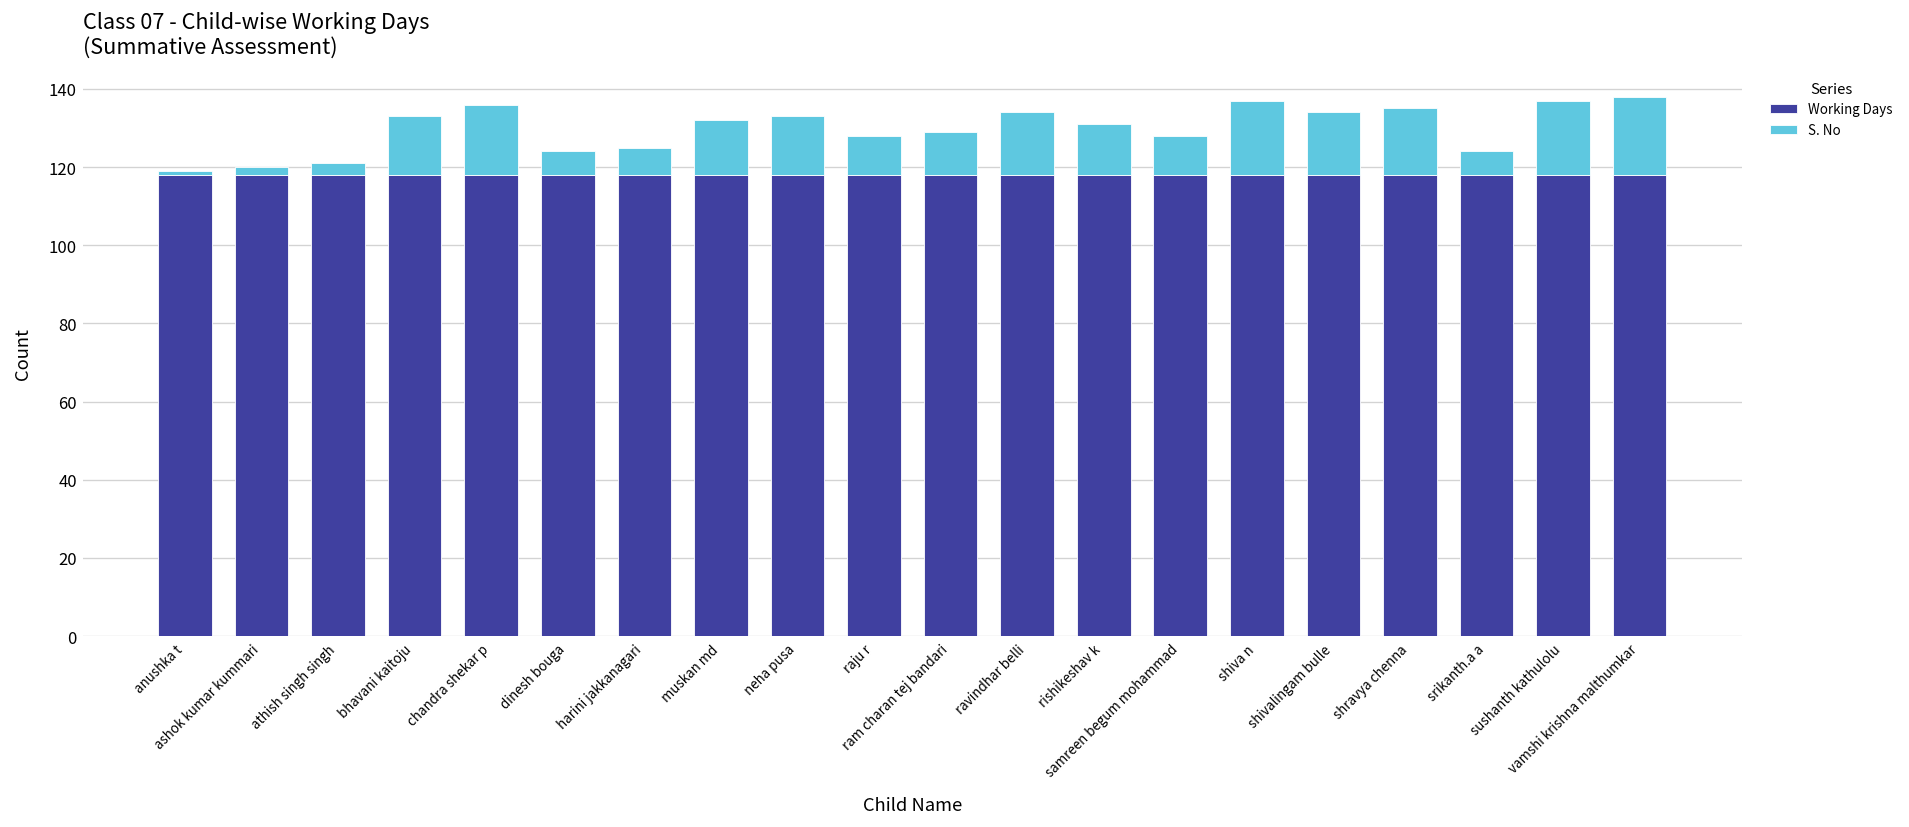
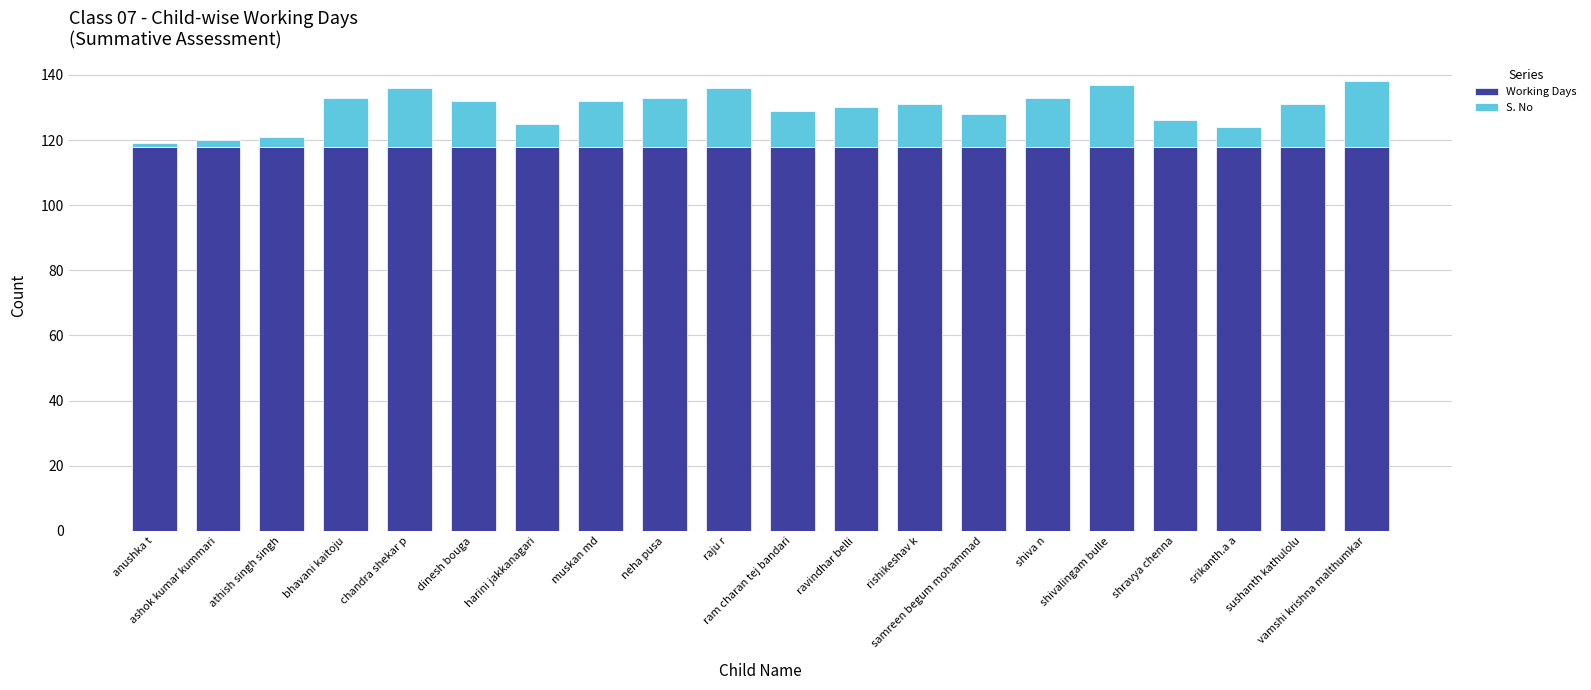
  {
    "Working Days": {
      "anushka t": 118,
      "ashok kumar kummari": 118,
      "athish singh singh": 118,
      "bhavani kaitoju": 118,
      "chandra shekar p": 118,
      "dinesh bouga": 118,
      "harini jakkanagari": 118,
      "muskan md": 118,
      "neha pusa": 118,
      "raju r": 118,
      "ram charan tej bandari": 118,
      "ravindhar belli": 118,
      "rishikeshav k": 118,
      "samreen begum mohammad": 118,
      "shiva n": 118,
      "shivalingam bulle": 118,
      "shravya chenna": 118,
      "srikanth.a a": 118,
      "sushanth kathulolu": 118,
      "vamshi krishna malthumkar": 118
    },
    "S. No": {
      "anushka t": 1,
      "ashok kumar kummari": 2,
      "athish singh singh": 3,
      "bhavani kaitoju": 15,
      "chandra shekar p": 18,
-     "dinesh bouga": 6,
+     "dinesh bouga": 14,
      "harini jakkanagari": 7,
      "muskan md": 14,
      "neha pusa": 15,
-     "raju r": 10,
+     "raju r": 18,
      "ram charan tej bandari": 11,
-     "ravindhar belli": 16,
+     "ravindhar belli": 12,
      "rishikeshav k": 13,
      "samreen begum mohammad": 10,
-     "shiva n": 19,
-     "shivalingam bulle": 16,
-     "shravya chenna": 17,
+     "shiva n": 15,
+     "shivalingam bulle": 19,
+     "shravya chenna": 8,
      "srikanth.a a": 6,
-     "sushanth kathulolu": 19,
+     "sushanth kathulolu": 13,
      "vamshi krishna malthumkar": 20
    }
  }
